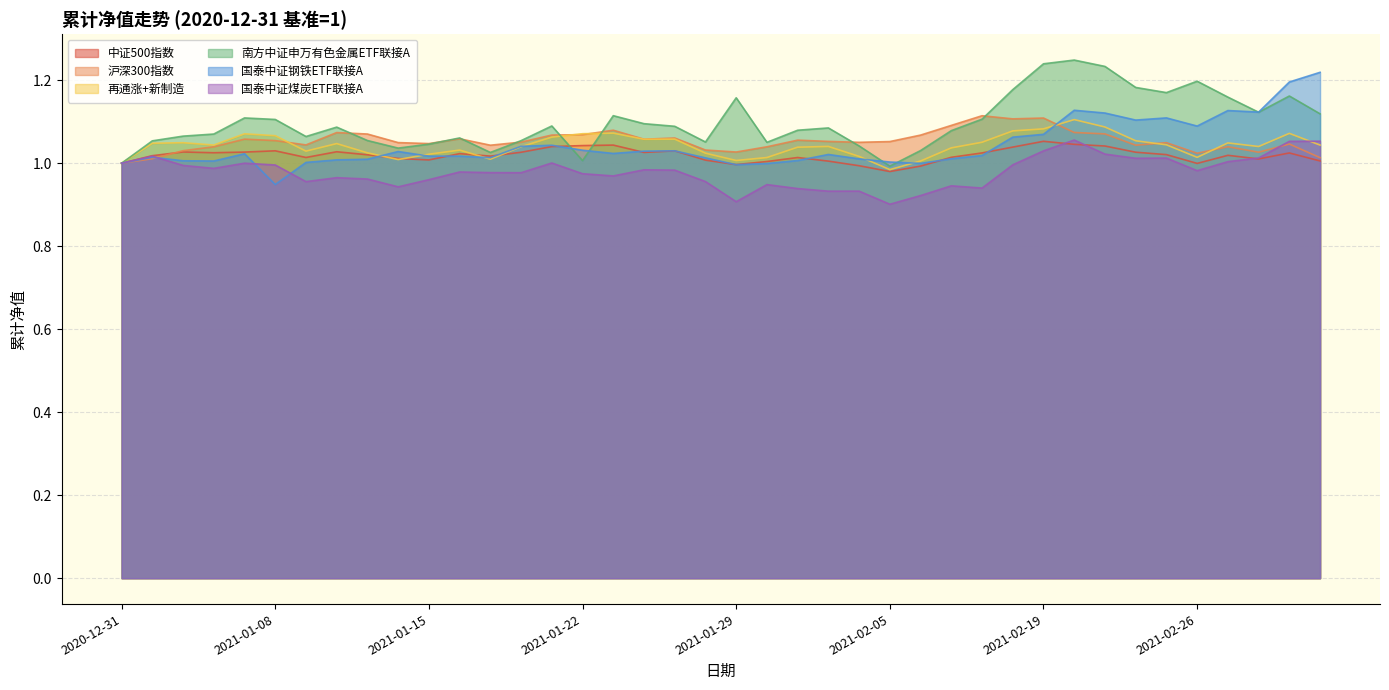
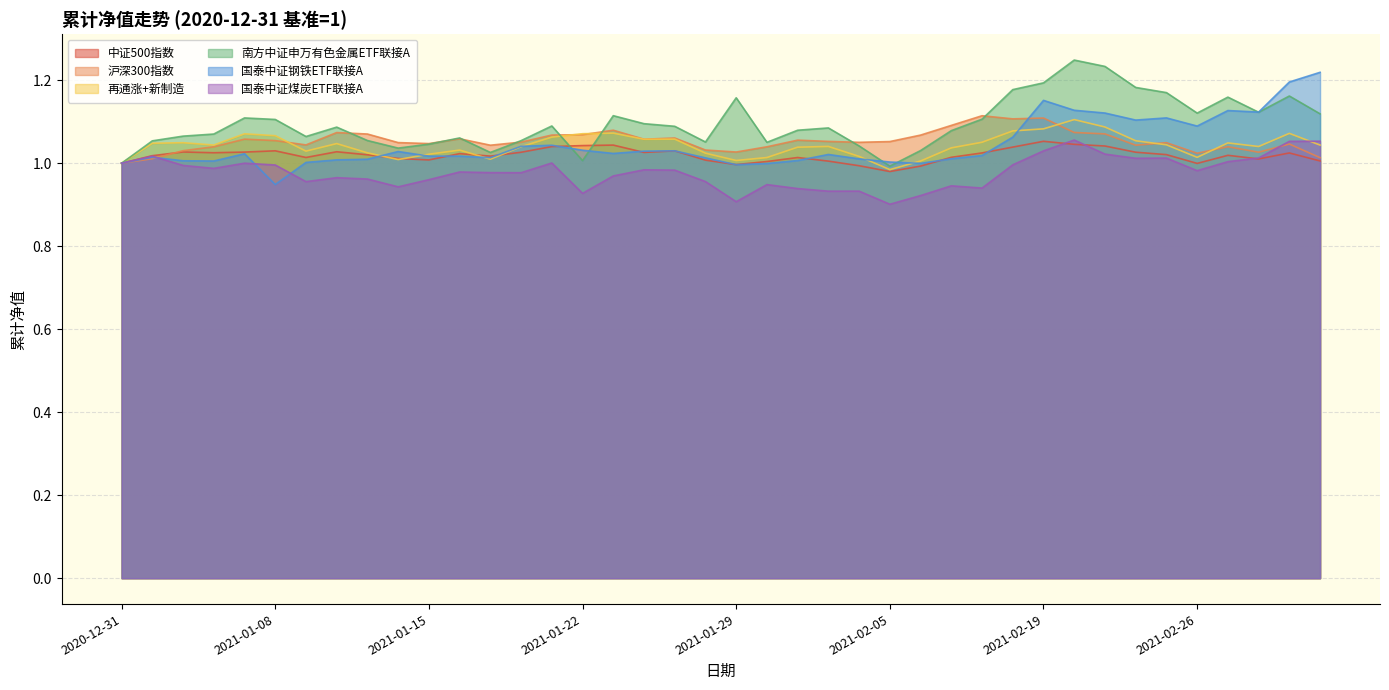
  {
    "南方中证申万有色金属ETF联接A": {
      "2021-01-08": 1.11,
      "2021-01-22": 1.01,
      "2021-01-29": 1.16,
      "2021-02-05": 0.99,
-     "2021-02-19": 1.24,
-     "2021-02-26": 1.20
+     "2021-02-19": 1.19,
+     "2021-02-26": 1.12
    },
    "国泰中证钢铁ETF联接A": {
      "2021-01-08": 0.95,
      "2021-01-22": 1.03,
      "2021-02-05": 1.00,
-     "2021-02-19": 1.07,
+     "2021-02-19": 1.15,
      "2021-02-26": 1.09
    },
    "国泰中证煤炭ETF联接A": {
      "2021-01-08": 1.00,
      "2021-01-15": 0.96,
-     "2021-01-22": 0.97,
+     "2021-01-22": 0.93,
      "2021-01-29": 0.91,
      "2021-02-05": 0.90,
      "2021-02-19": 1.03,
      "2021-02-26": 0.98
    }
  }
